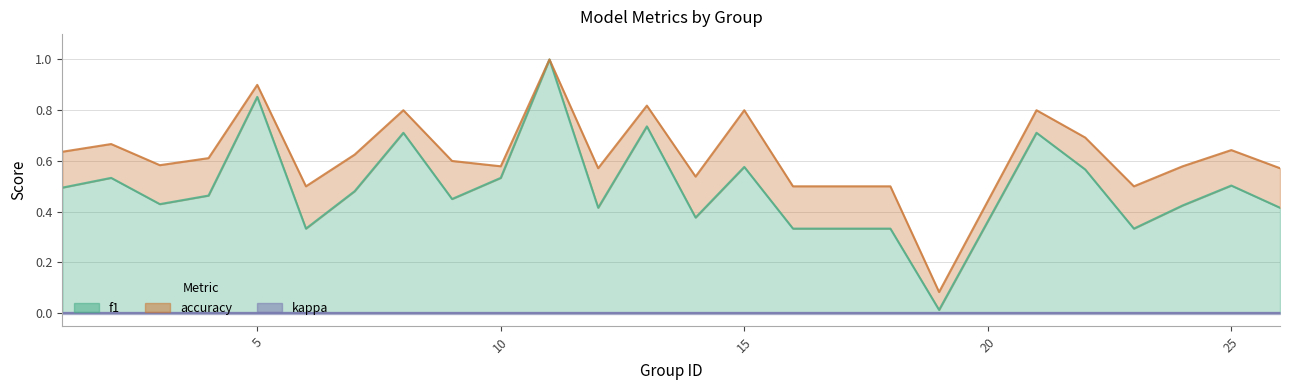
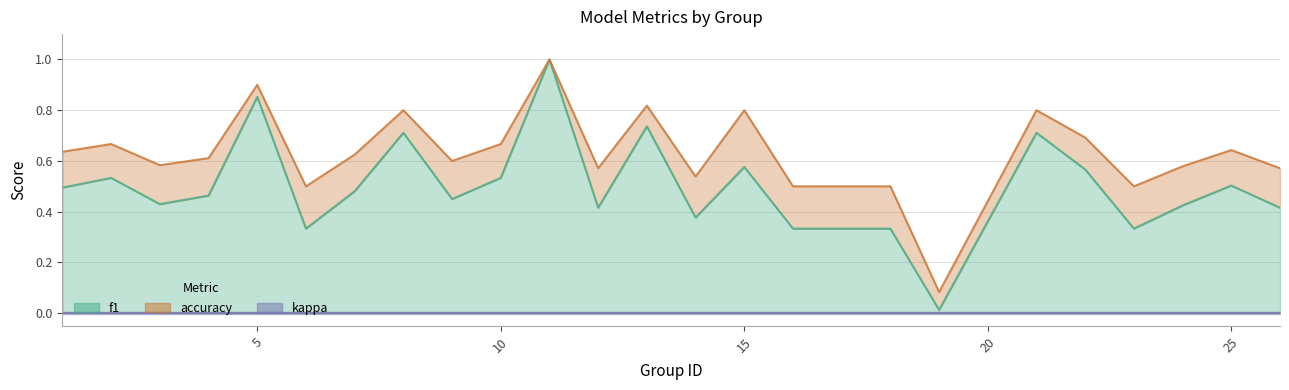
  {
    "accuracy": {
      "5": 0.90,
-     "10": 0.58,
+     "10": 0.67,
      "15": 0.80,
      "25": 0.64
    }
  }
